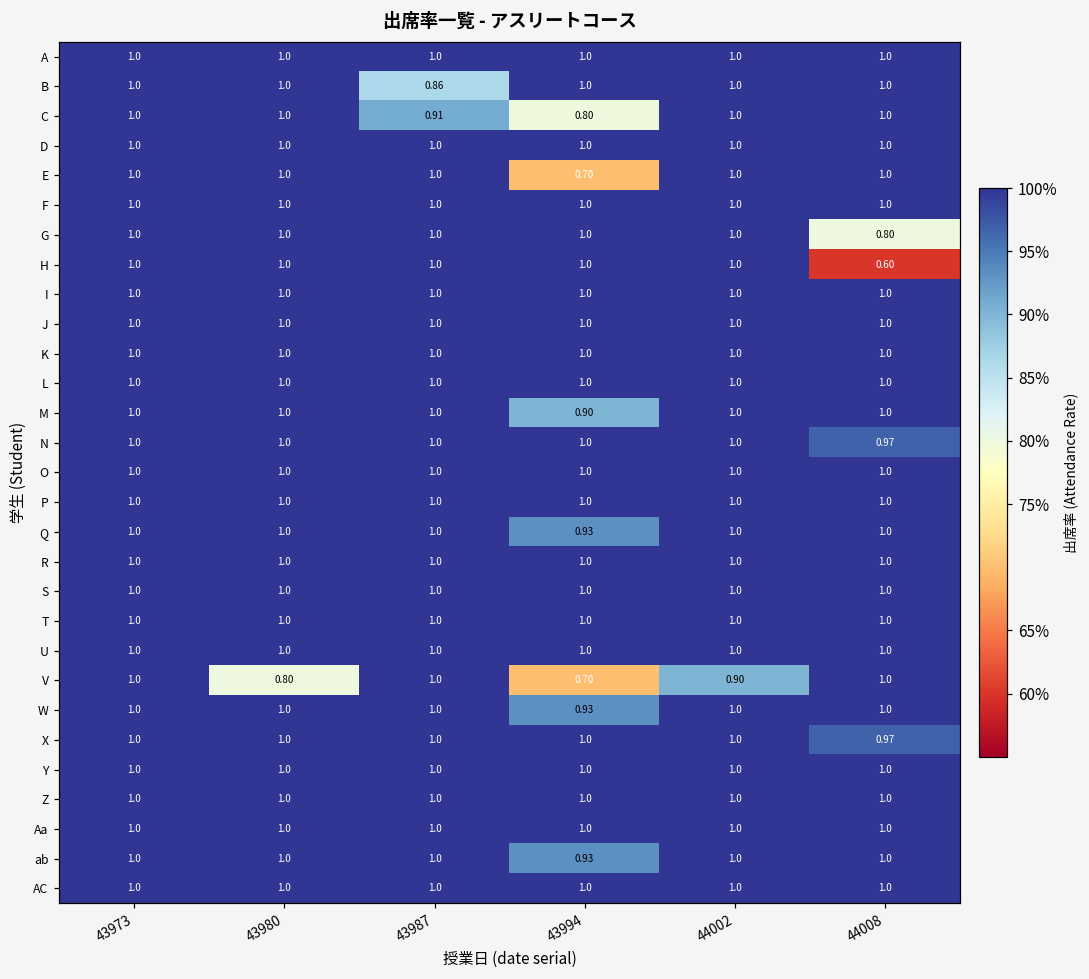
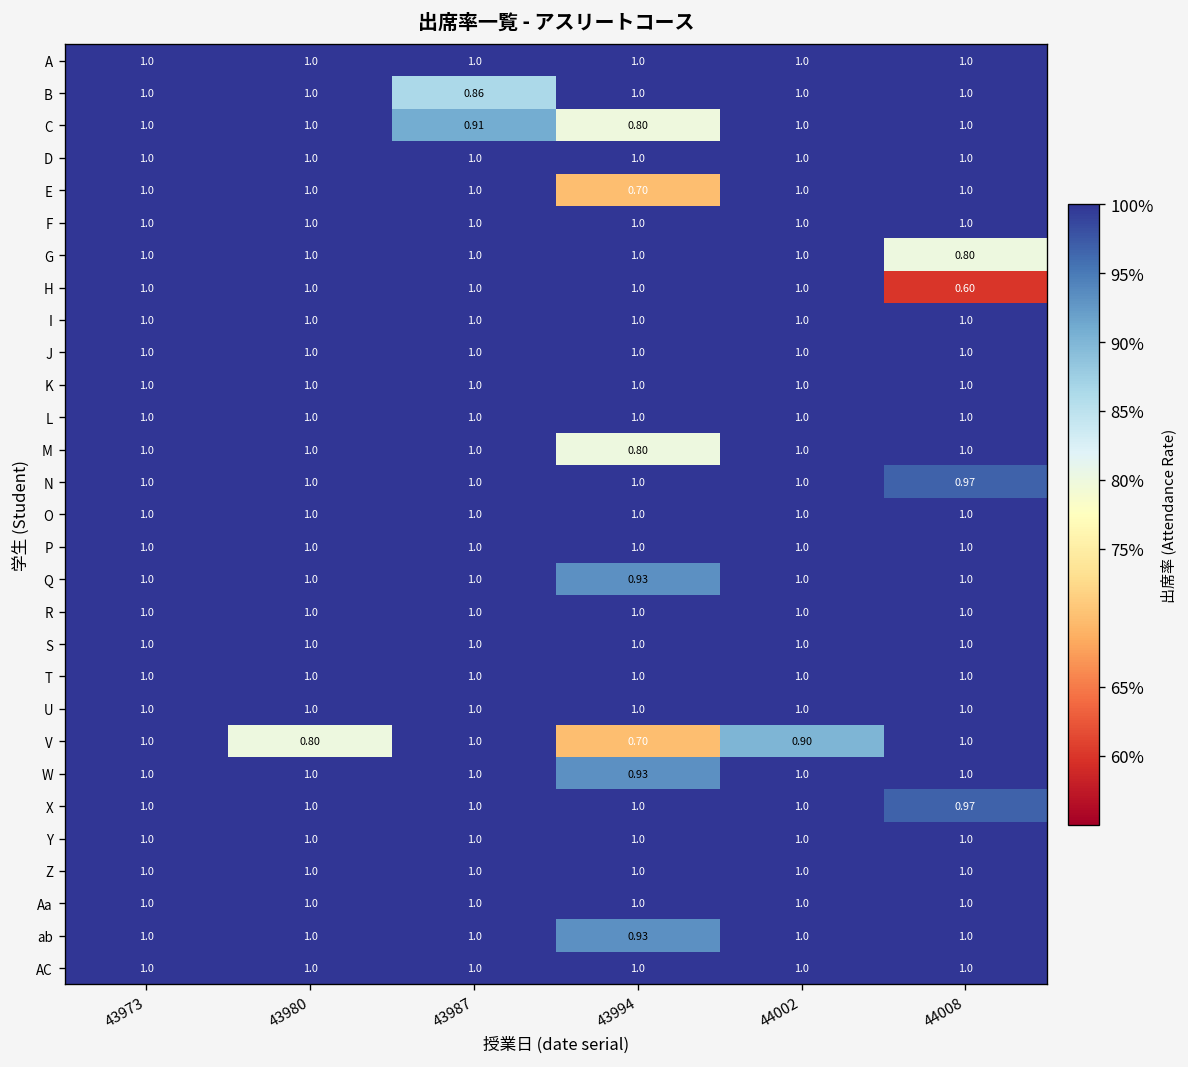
  {
    "A": {
      "43973": 1.0,
      "43980": 1.0,
      "43987": 1.0,
      "43994": 1.0,
      "44002": 1.0,
      "44008": 1.0
    },
    "B": {
      "43973": 1.0,
      "43980": 1.0,
      "43987": 0.86,
      "43994": 1.0,
      "44002": 1.0,
      "44008": 1.0
    },
    "C": {
      "43973": 1.0,
      "43980": 1.0,
      "43987": 0.91,
      "43994": 0.80,
      "44002": 1.0,
      "44008": 1.0
    },
    "D": {
      "43973": 1.0,
      "43980": 1.0,
      "43987": 1.0,
      "43994": 1.0,
      "44002": 1.0,
      "44008": 1.0
    },
    "E": {
      "43973": 1.0,
      "43980": 1.0,
      "43987": 1.0,
      "43994": 0.70,
      "44002": 1.0,
      "44008": 1.0
    },
    "F": {
      "43973": 1.0,
      "43980": 1.0,
      "43987": 1.0,
      "43994": 1.0,
      "44002": 1.0,
      "44008": 1.0
    },
    "G": {
      "43973": 1.0,
      "43980": 1.0,
      "43987": 1.0,
      "43994": 1.0,
      "44002": 1.0,
      "44008": 0.80
    },
    "H": {
      "43973": 1.0,
      "43980": 1.0,
      "43987": 1.0,
      "43994": 1.0,
      "44002": 1.0,
      "44008": 0.60
    },
    "I": {
      "43973": 1.0,
      "43980": 1.0,
      "43987": 1.0,
      "43994": 1.0,
      "44002": 1.0,
      "44008": 1.0
    },
    "J": {
      "43973": 1.0,
      "43980": 1.0,
      "43987": 1.0,
      "43994": 1.0,
      "44002": 1.0,
      "44008": 1.0
    },
    "K": {
      "43973": 1.0,
      "43980": 1.0,
      "43987": 1.0,
      "43994": 1.0,
      "44002": 1.0,
      "44008": 1.0
    },
    "L": {
      "43973": 1.0,
      "43980": 1.0,
      "43987": 1.0,
      "43994": 1.0,
      "44002": 1.0,
      "44008": 1.0
    },
    "M": {
      "43973": 1.0,
      "43980": 1.0,
      "43987": 1.0,
-     "43994": 0.90,
+     "43994": 0.80,
      "44002": 1.0,
      "44008": 1.0
    },
    "N": {
      "43973": 1.0,
      "43980": 1.0,
      "43987": 1.0,
      "43994": 1.0,
      "44002": 1.0,
      "44008": 0.97
    },
    "O": {
      "43973": 1.0,
      "43980": 1.0,
      "43987": 1.0,
      "43994": 1.0,
      "44002": 1.0,
      "44008": 1.0
    },
    "P": {
      "43973": 1.0,
      "43980": 1.0,
      "43987": 1.0,
      "43994": 1.0,
      "44002": 1.0,
      "44008": 1.0
    },
    "Q": {
      "43973": 1.0,
      "43980": 1.0,
      "43987": 1.0,
      "43994": 0.93,
      "44002": 1.0,
      "44008": 1.0
    },
    "R": {
      "43973": 1.0,
      "43980": 1.0,
      "43987": 1.0,
      "43994": 1.0,
      "44002": 1.0,
      "44008": 1.0
    },
    "S": {
      "43973": 1.0,
      "43980": 1.0,
      "43987": 1.0,
      "43994": 1.0,
      "44002": 1.0,
      "44008": 1.0
    },
    "T": {
      "43973": 1.0,
      "43980": 1.0,
      "43987": 1.0,
      "43994": 1.0,
      "44002": 1.0,
      "44008": 1.0
    },
    "U": {
      "43973": 1.0,
      "43980": 1.0,
      "43987": 1.0,
      "43994": 1.0,
      "44002": 1.0,
      "44008": 1.0
    },
    "V": {
      "43973": 1.0,
      "43980": 0.80,
      "43987": 1.0,
      "43994": 0.70,
      "44002": 0.90,
      "44008": 1.0
    },
    "W": {
      "43973": 1.0,
      "43980": 1.0,
      "43987": 1.0,
      "43994": 0.93,
      "44002": 1.0,
      "44008": 1.0
    },
    "X": {
      "43973": 1.0,
      "43980": 1.0,
      "43987": 1.0,
      "43994": 1.0,
      "44002": 1.0,
      "44008": 0.97
    },
    "Y": {
      "43973": 1.0,
      "43980": 1.0,
      "43987": 1.0,
      "43994": 1.0,
      "44002": 1.0,
      "44008": 1.0
    },
    "Z": {
      "43973": 1.0,
      "43980": 1.0,
      "43987": 1.0,
      "43994": 1.0,
      "44002": 1.0,
      "44008": 1.0
    },
    "Aa": {
      "43973": 1.0,
      "43980": 1.0,
      "43987": 1.0,
      "43994": 1.0,
      "44002": 1.0,
      "44008": 1.0
    },
    "ab": {
      "43973": 1.0,
      "43980": 1.0,
      "43987": 1.0,
      "43994": 0.93,
      "44002": 1.0,
      "44008": 1.0
    },
    "AC": {
      "43973": 1.0,
      "43980": 1.0,
      "43987": 1.0,
      "43994": 1.0,
      "44002": 1.0,
      "44008": 1.0
    }
  }
